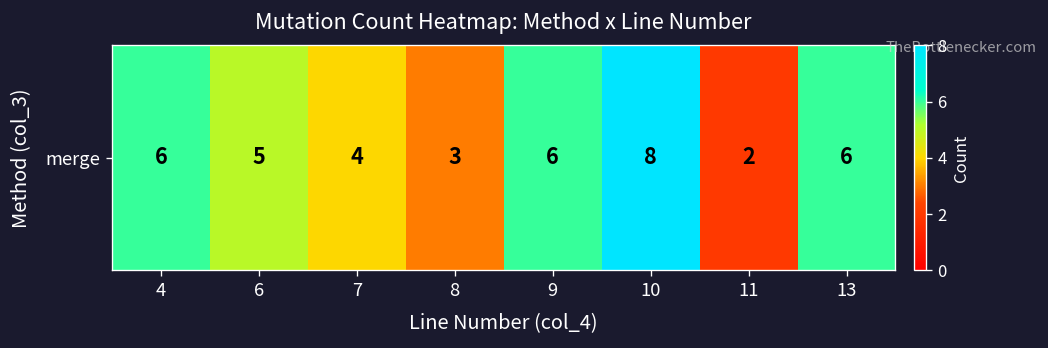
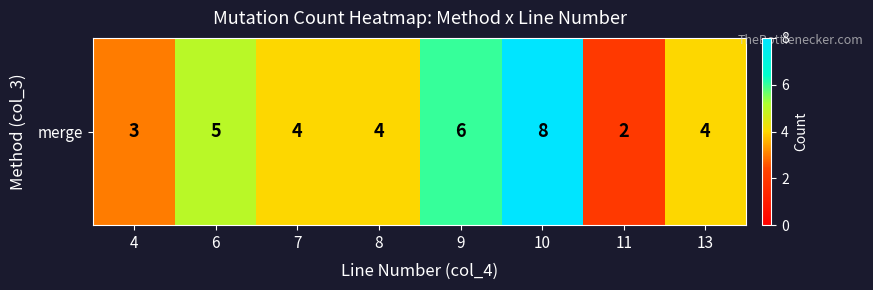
  {
    "merge": {
-     "4": 6,
+     "4": 3,
      "6": 5,
      "7": 4,
-     "8": 3,
+     "8": 4,
      "9": 6,
      "10": 8,
      "11": 2,
-     "13": 6
+     "13": 4
    }
  }
